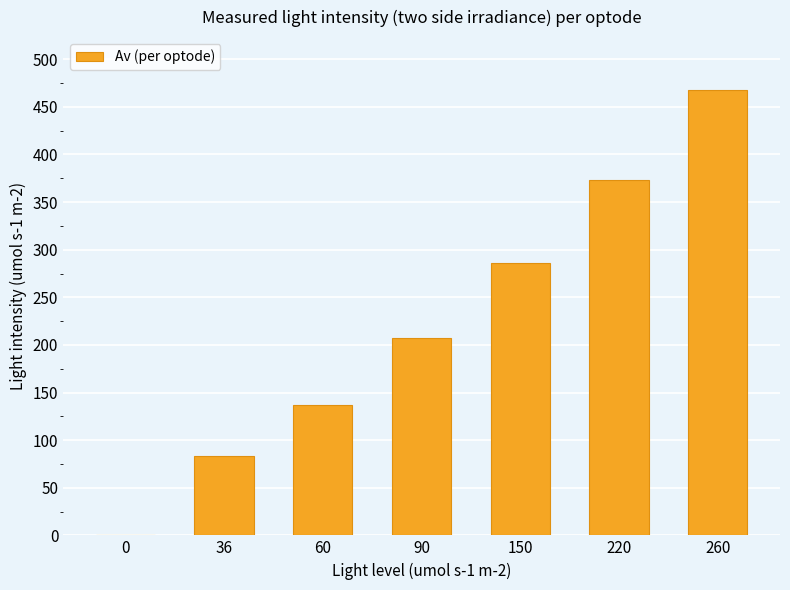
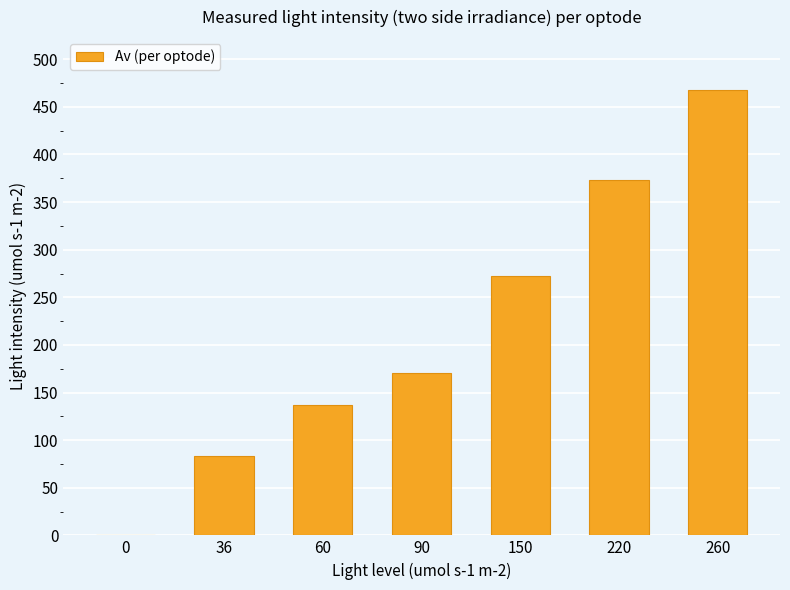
  {
    "0": 0,
    "36": 80,
    "60": 140,
-   "90": 210,
-   "150": 290,
+   "90": 170,
+   "150": 270,
    "220": 370,
    "260": 470
  }
